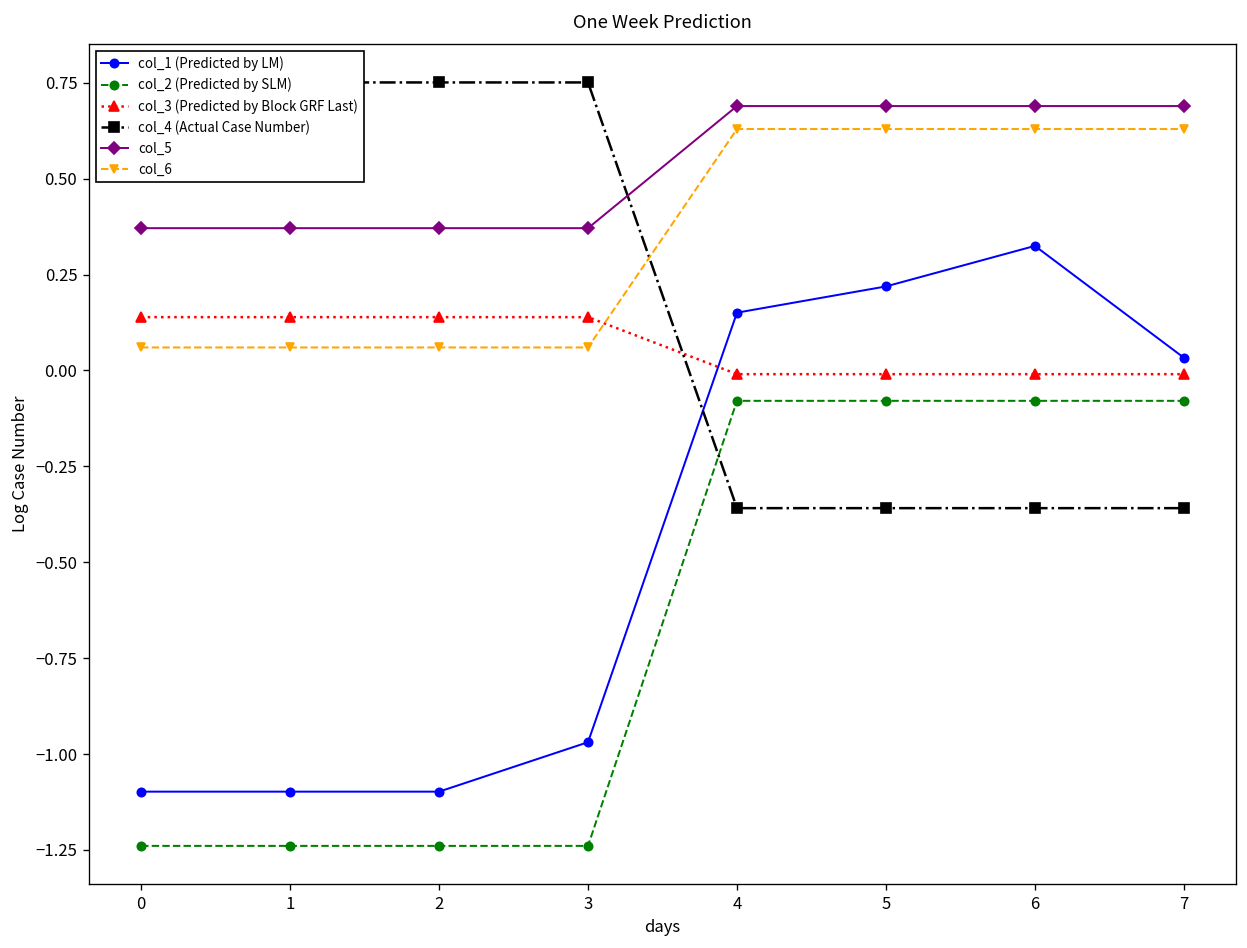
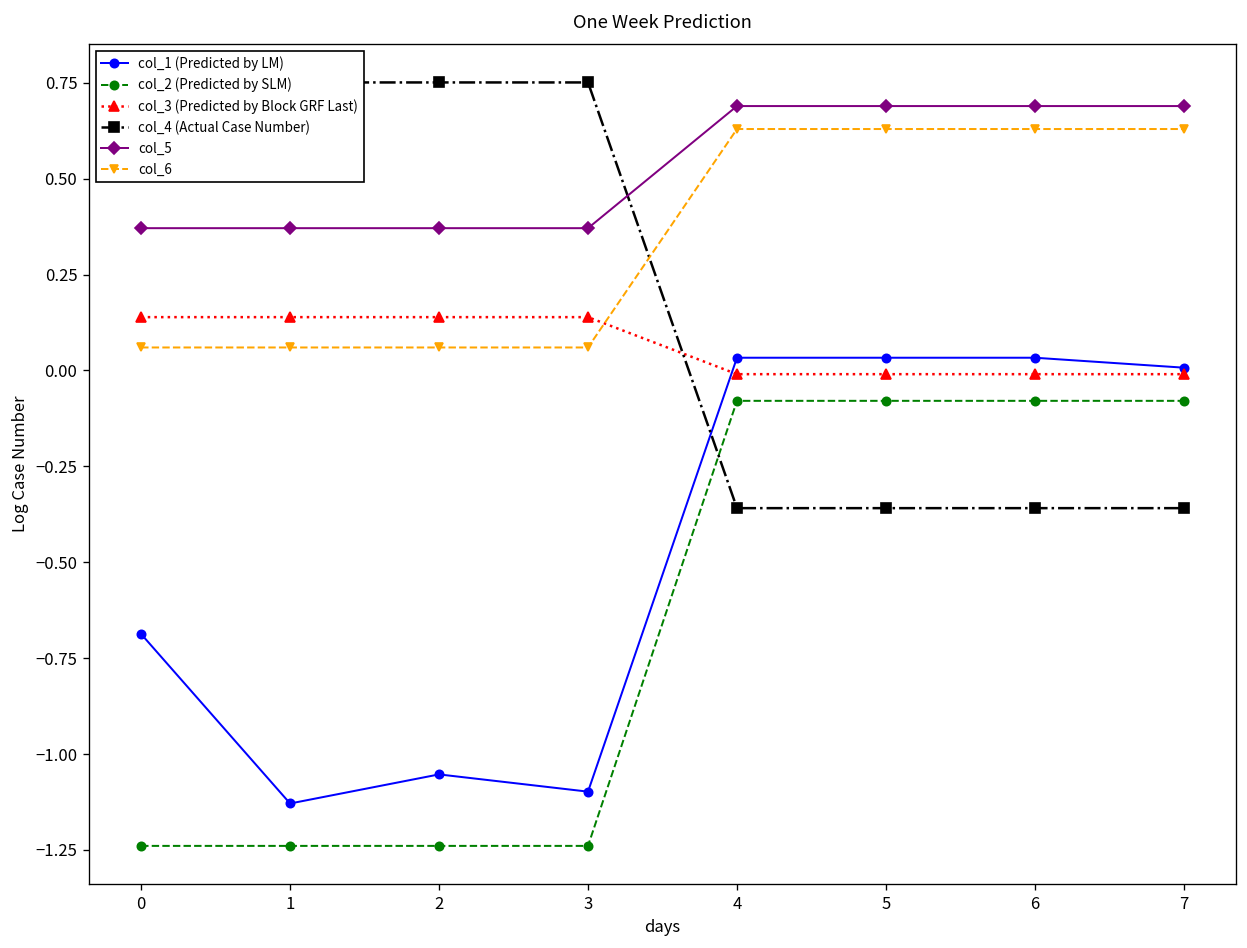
  {
    "col_1 (Predicted by LM)": {
-     "0": -1.10,
-     "1": -1.10,
-     "2": -1.10,
-     "3": -0.97,
-     "4": 0.15,
-     "5": 0.22,
-     "6": 0.32,
-     "7": 0.03
+     "0": -0.69,
+     "1": -1.13,
+     "2": -1.05,
+     "3": -1.10,
+     "4": 0.03,
+     "5": 0.03,
+     "6": 0.03,
+     "7": 0.01
    },
    "col_2 (Predicted by SLM)": {
      "0": -1.24,
      "1": -1.24,
      "2": -1.24,
      "3": -1.24,
      "4": -0.08,
      "5": -0.08,
      "6": -0.08,
      "7": -0.08
    },
    "col_3 (Predicted by Block GRF Last)": {
      "0": 0.14,
      "1": 0.14,
      "2": 0.14,
      "3": 0.14,
      "4": -0.01,
      "5": -0.01,
      "6": -0.01,
      "7": -0.01
    },
    "col_4 (Actual Case Number)": {
      "2": 0.75,
      "3": 0.75,
      "4": -0.36,
      "5": -0.36,
      "6": -0.36,
      "7": -0.36
    },
    "col_5": {
      "0": 0.37,
      "1": 0.37,
      "2": 0.37,
      "3": 0.37,
      "4": 0.69,
      "5": 0.69,
      "6": 0.69,
      "7": 0.69
    },
    "col_6": {
      "0": 0.06,
      "1": 0.06,
      "2": 0.06,
      "3": 0.06,
      "4": 0.63,
      "5": 0.63,
      "6": 0.63,
      "7": 0.63
    }
  }
